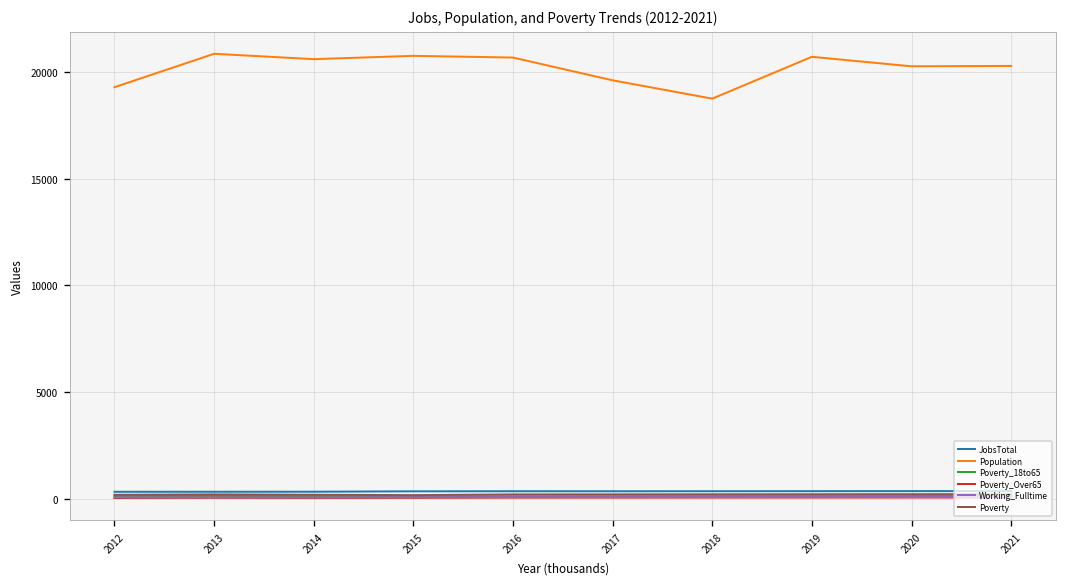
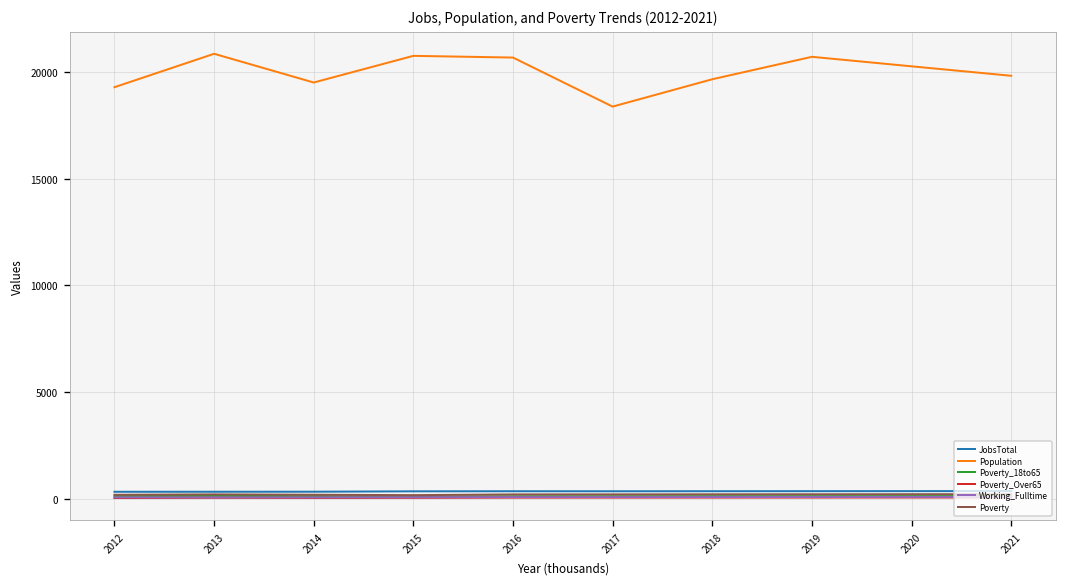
  {
    "JobsTotal": {
      "2012": 300,
      "2015": 300,
      "2016": 300,
      "2017": 300,
      "2018": 300,
      "2019": 300,
      "2020": 300
    },
    "Population": {
      "2012": 19300,
      "2013": 20900,
-     "2014": 20600,
+     "2014": 19500,
      "2015": 20800,
      "2016": 20700,
-     "2017": 19600,
-     "2018": 18800,
+     "2017": 18400,
+     "2018": 19700,
      "2019": 20700,
      "2020": 20300,
-     "2021": 20300
+     "2021": 19800
    }
  }
